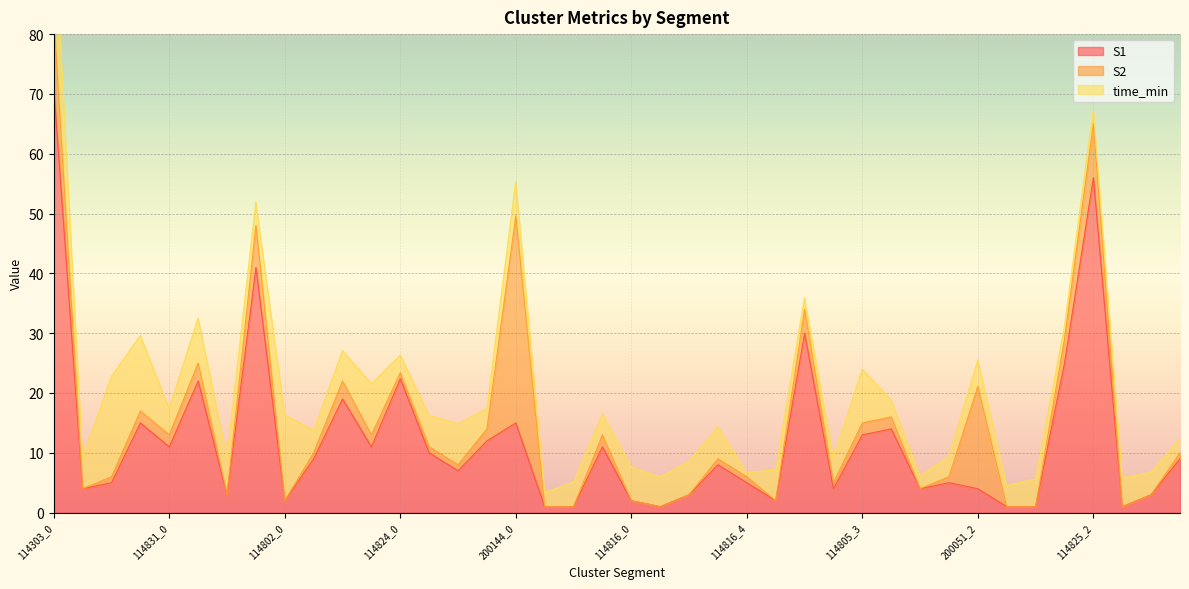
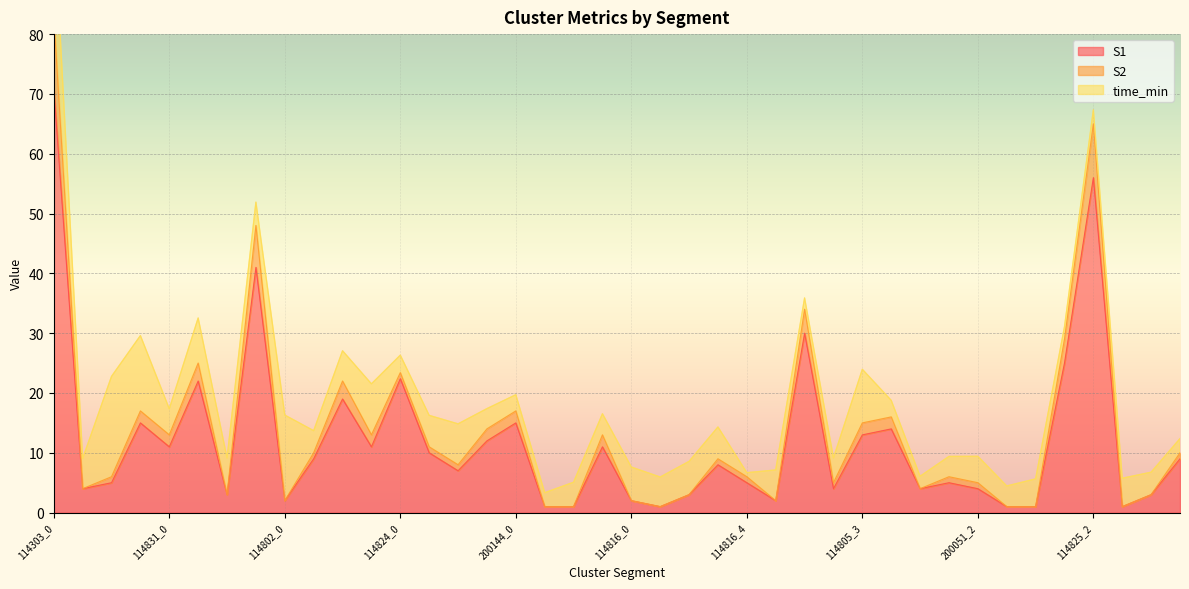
  {
    "S1": {
      "114303_0": 71,
      "114831_0": 11,
      "114824_0": 22,
      "200144_0": 15,
      "114816_4": 5,
      "114805_3": 13,
      "200051_2": 4,
      "114825_2": 56
    },
    "S2": {
      "114831_0": 2,
      "114824_0": 1,
-     "200144_0": 35,
+     "200144_0": 2,
      "114816_4": 1,
      "114805_3": 2,
-     "200051_2": 17,
+     "200051_2": 1,
      "114825_2": 9
    },
    "time_min": {
      "114831_0": 4,
      "114802_0": 14,
      "114824_0": 3,
-     "200144_0": 6,
+     "200144_0": 3,
      "114816_0": 6,
      "114816_4": 1,
      "114805_3": 9,
      "200051_2": 4,
      "114825_2": 2
    }
  }
